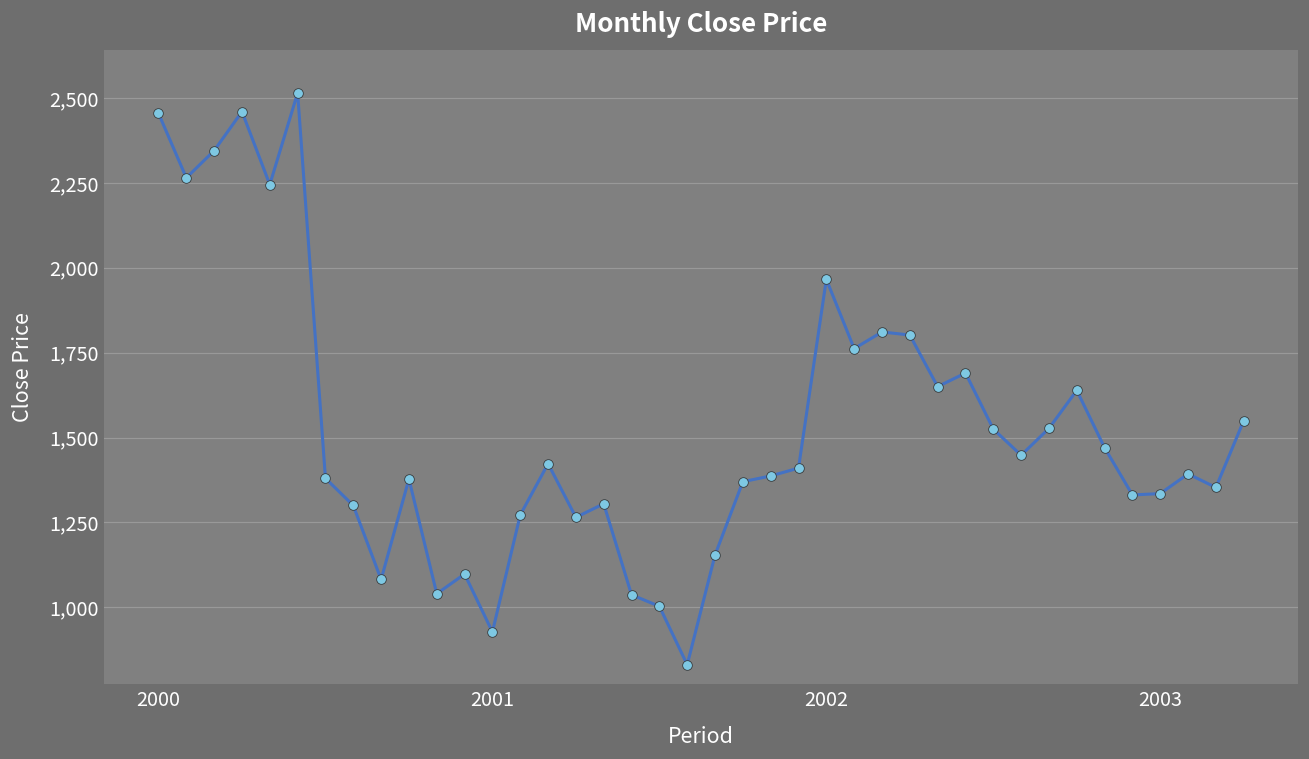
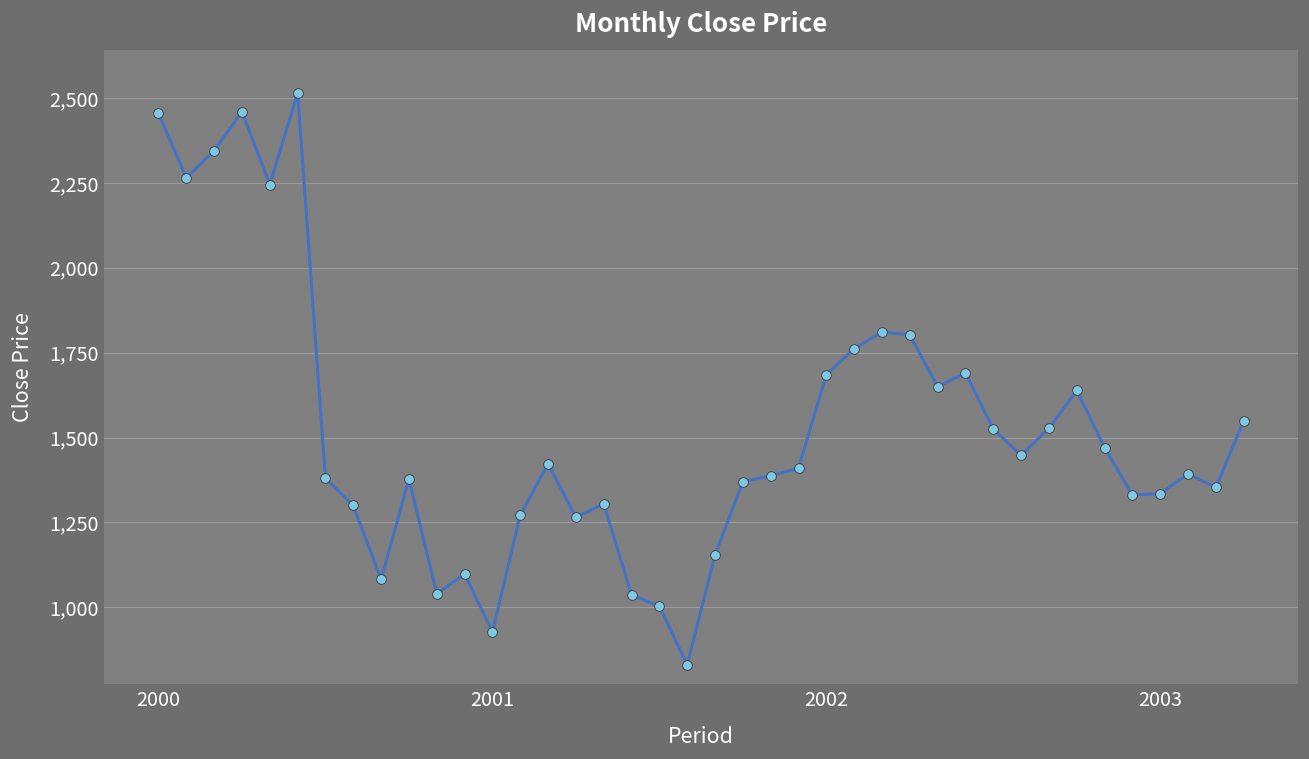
  {
    "2000": "2,460",
    "2001": "930",
-   "2002": "1,970",
+   "2002": "1,690",
    "2003": "1,340"
  }
